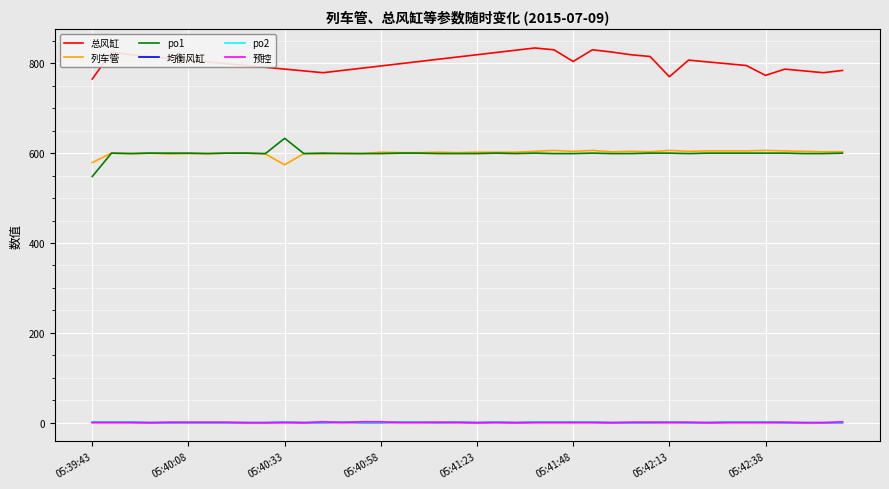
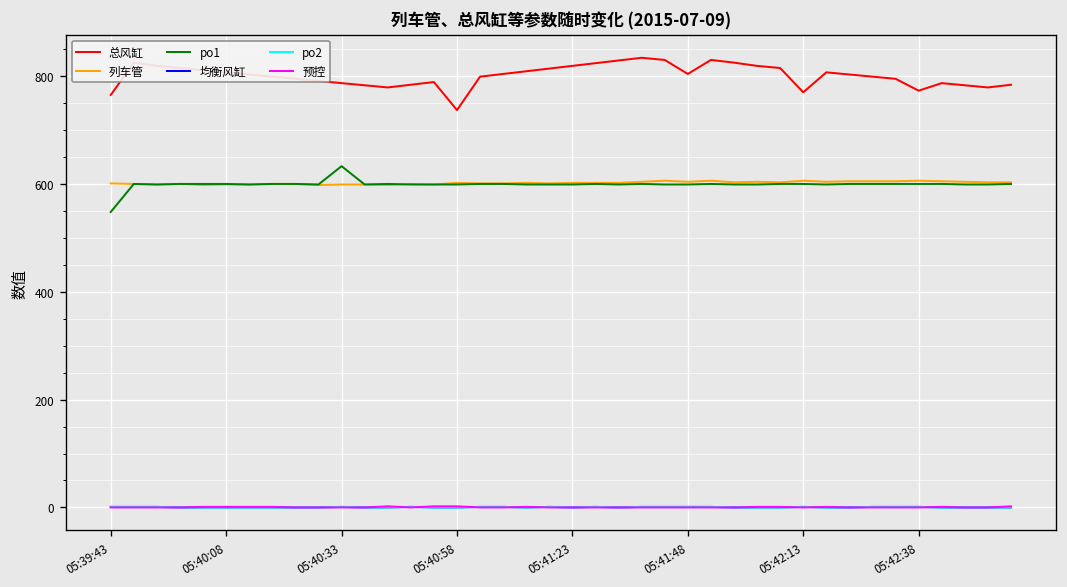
  {
    "总风缸": {
      "05:39:43": 770,
      "05:40:33": 790,
-     "05:40:58": 790,
+     "05:40:58": 740,
      "05:41:23": 820,
      "05:41:48": 800,
      "05:42:13": 770,
      "05:42:38": 770
    },
    "列车管": {
-     "05:39:43": 580,
-     "05:40:33": 570,
+     "05:39:43": 600,
+     "05:40:33": 600,
      "05:42:13": 610,
      "05:42:38": 610
    },
    "po1": {
      "05:39:43": 550,
      "05:40:33": 630,
      "05:42:13": 600,
      "05:42:38": 600
    }
  }
